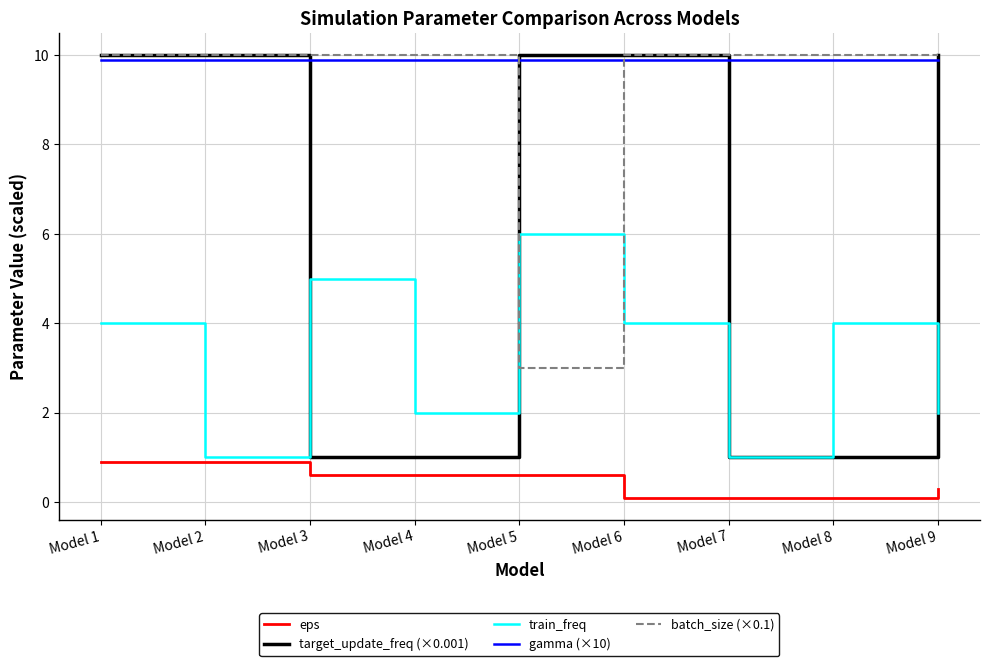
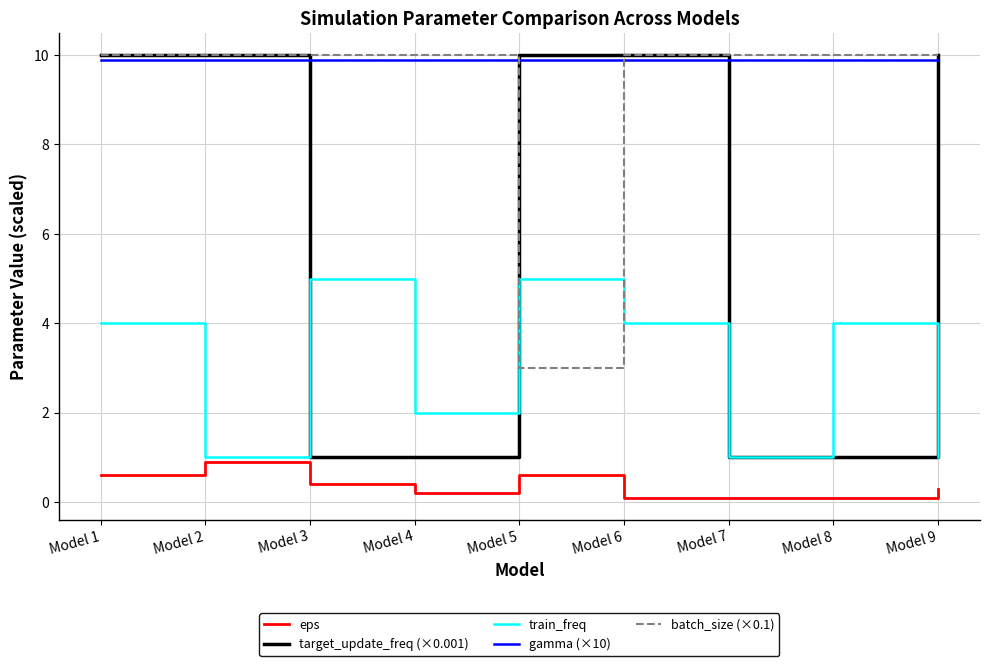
  {
    "eps": {
-     "Model 1": 0.9,
+     "Model 1": 0.6,
      "Model 2": 0.9,
-     "Model 3": 0.6,
-     "Model 4": 0.6,
+     "Model 3": 0.4,
+     "Model 4": 0.2,
      "Model 5": 0.6,
      "Model 6": 0.1,
      "Model 7": 0.1,
      "Model 8": 0.1,
      "Model 9": 0.3
    },
    "target_update_freq (×0.001)": {
      "Model 3": 1.0,
      "Model 4": 1.0,
      "Model 5": 10.0,
      "Model 8": 1.0
    },
    "train_freq": {
      "Model 1": 4,
      "Model 2": 1,
      "Model 3": 5,
      "Model 4": 2,
-     "Model 5": 6,
+     "Model 5": 5,
      "Model 6": 4,
      "Model 8": 4,
-     "Model 9": 2
+     "Model 9": 1
    },
    "gamma (×10)": {
      "Model 1": 9.9,
      "Model 2": 9.9,
      "Model 3": 9.9,
      "Model 4": 9.9,
      "Model 5": 9.9,
      "Model 6": 9.9,
      "Model 7": 9.9,
      "Model 8": 9.9,
      "Model 9": 9.9
    },
    "batch_size (×0.1)": {
      "Model 3": 10.0,
      "Model 4": 10.0,
      "Model 5": 3.0,
      "Model 7": 10.0,
      "Model 8": 10.0
    }
  }
